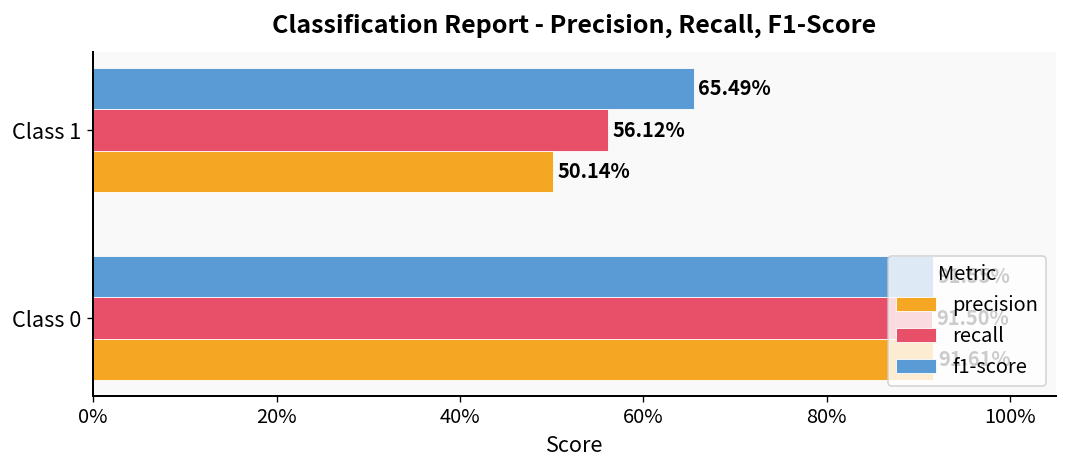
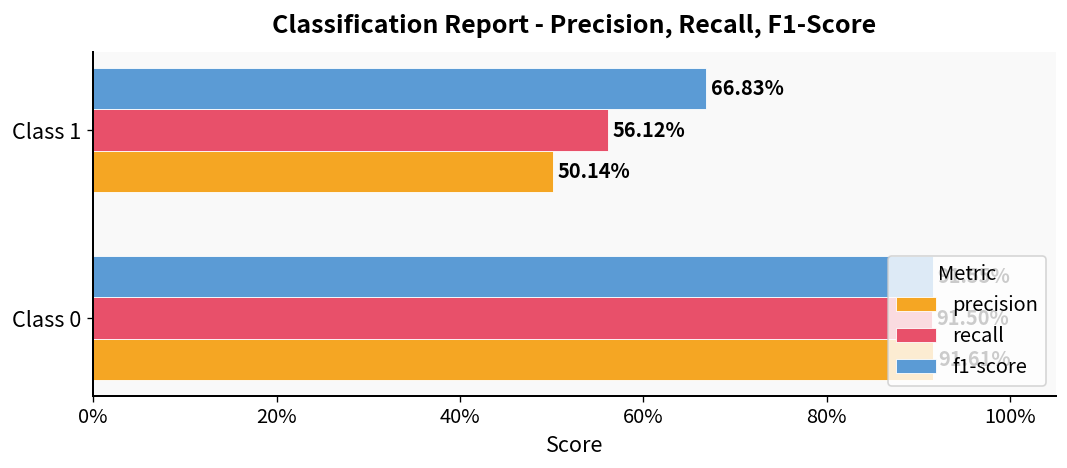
  {
    "precision": {
      "Class 1": "50.14%"
    },
    "recall": {
      "Class 1": "56.12%"
    },
    "f1-score": {
-     "Class 1": "65.49%"
+     "Class 1": "66.83%"
    }
  }
